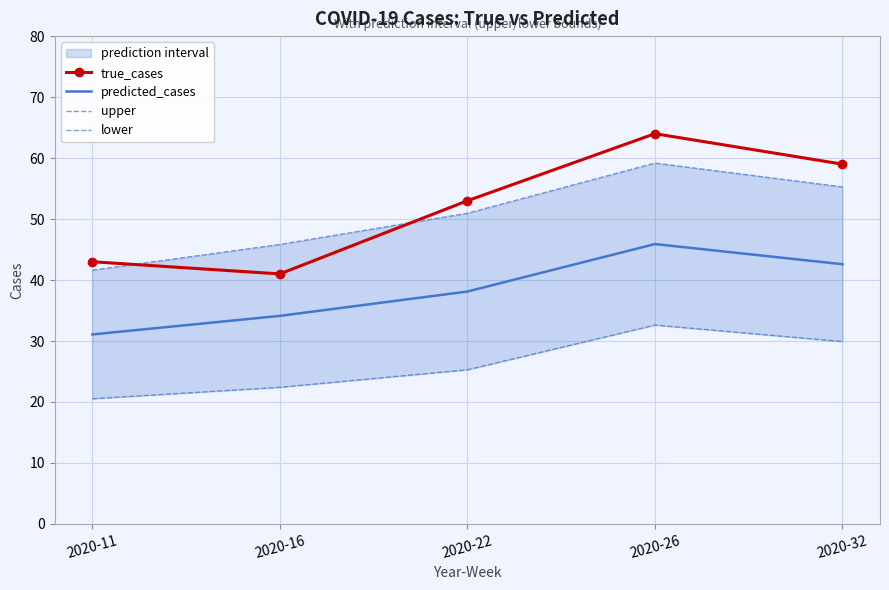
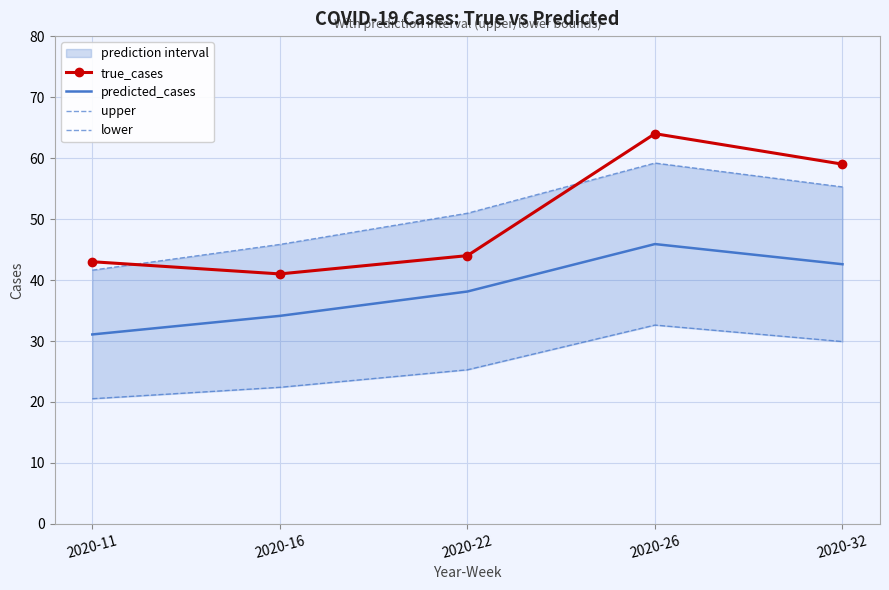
  {
    "true_cases": {
      "2020-11": 43,
      "2020-16": 41,
-     "2020-22": 53,
+     "2020-22": 44,
      "2020-26": 64,
      "2020-32": 59
    }
  }
